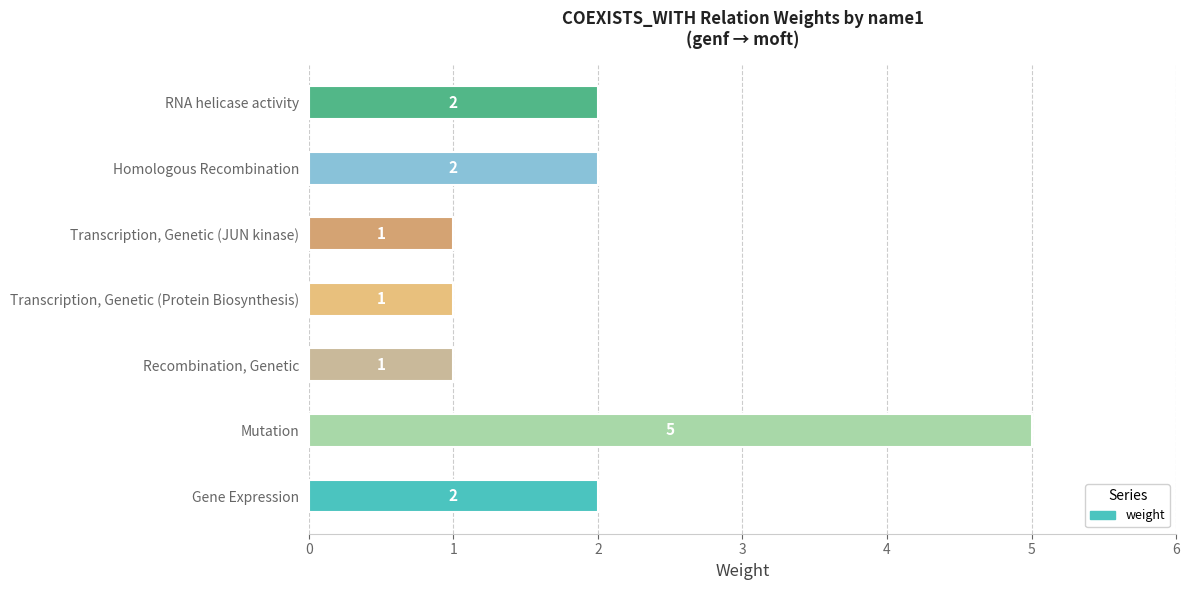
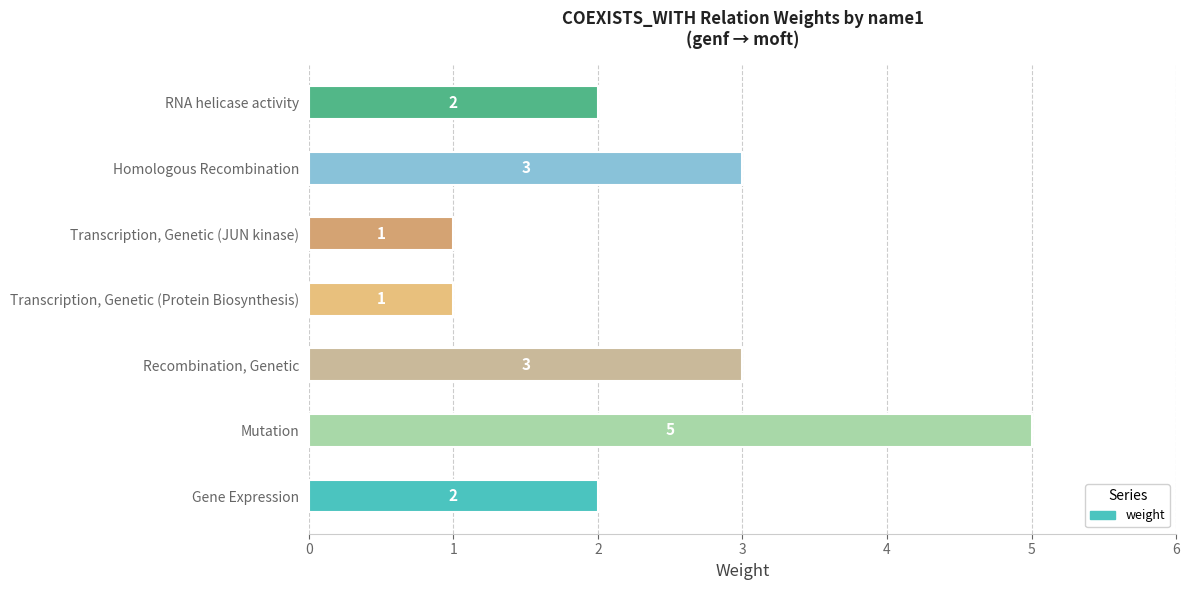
  {
    "RNA helicase activity": 2,
-   "Homologous Recombination": 2,
+   "Homologous Recombination": 3,
    "Transcription, Genetic (JUN kinase)": 1,
    "Transcription, Genetic (Protein Biosynthesis)": 1,
-   "Recombination, Genetic": 1,
+   "Recombination, Genetic": 3,
    "Mutation": 5,
    "Gene Expression": 2
  }
